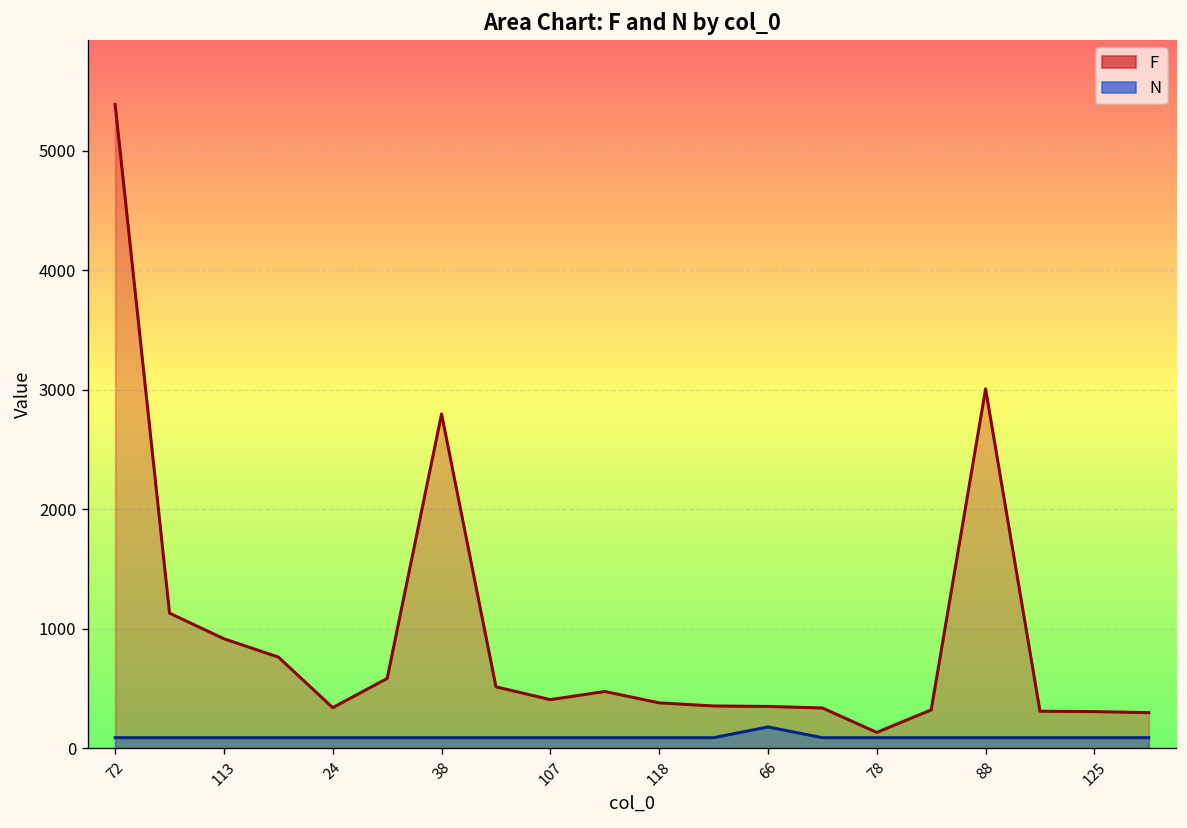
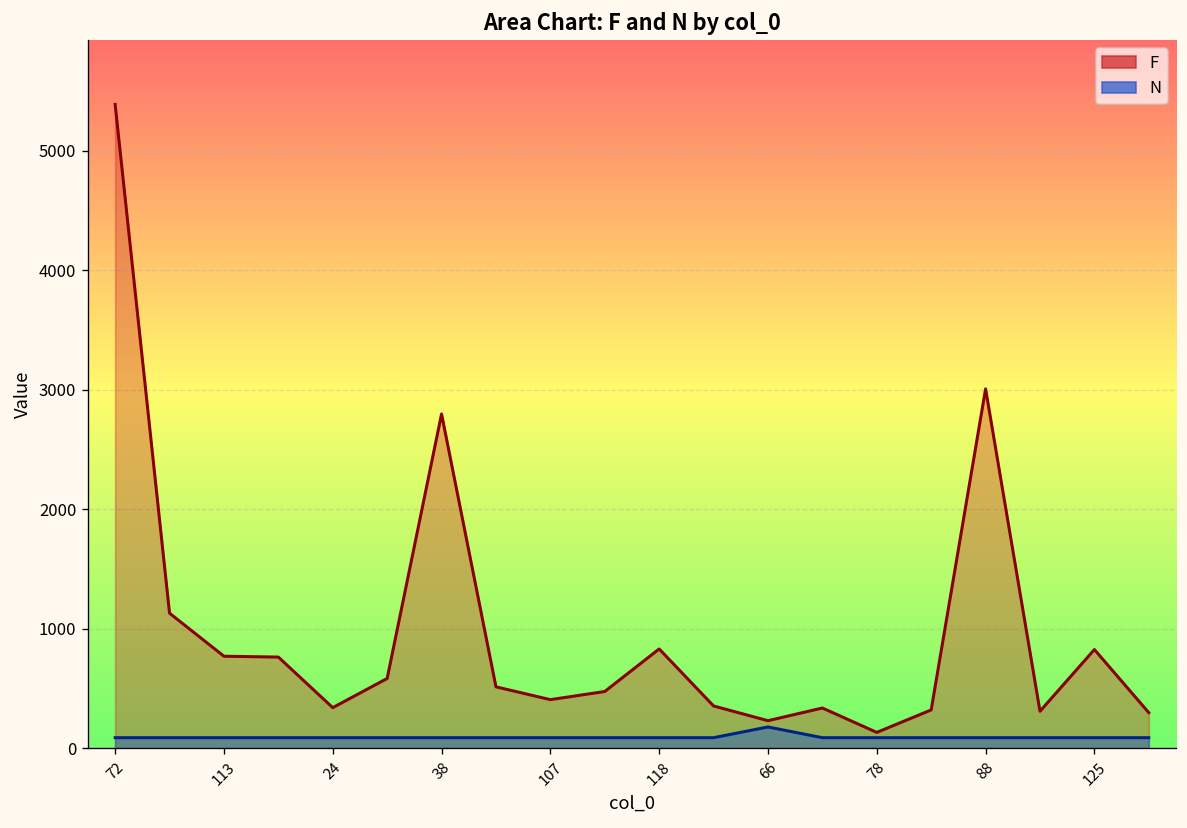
  {
    "F": {
      "72": 5400,
-     "113": 900,
+     "113": 800,
      "24": 300,
      "38": 2800,
      "107": 400,
-     "118": 400,
-     "66": 400,
+     "118": 800,
+     "66": 200,
      "78": 100,
      "88": 3000,
-     "125": 300
+     "125": 800
    },
    "N": {
      "72": 100,
      "113": 100,
      "24": 100,
      "38": 100,
      "107": 100,
      "118": 100,
      "66": 200,
      "78": 100,
      "88": 100,
      "125": 100
    }
  }
